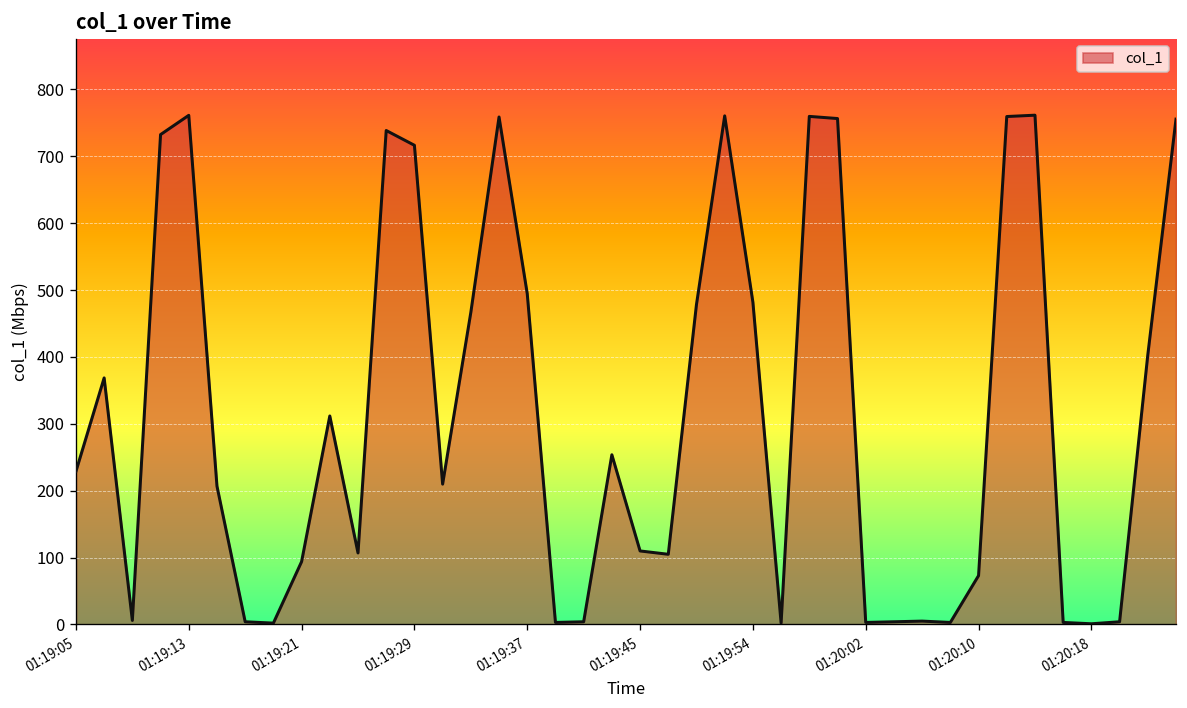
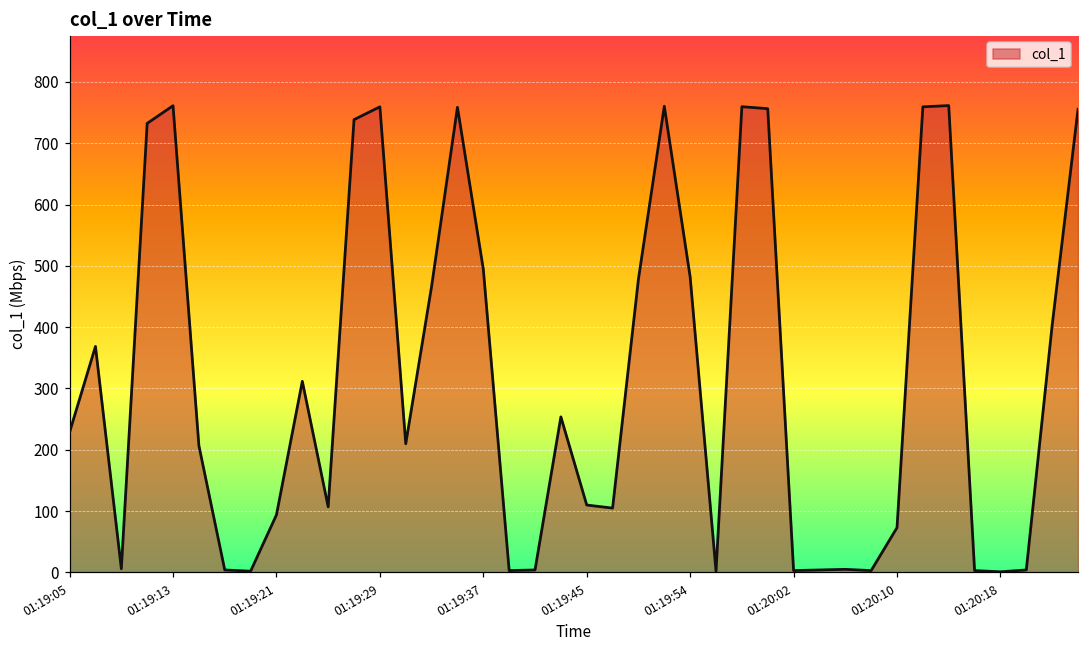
  {
    "01:19:05": 230,
    "01:19:13": 760,
    "01:19:21": 90,
-   "01:19:29": 720,
+   "01:19:29": 760,
    "01:19:37": 490,
    "01:19:45": 110,
    "01:19:54": 480,
    "01:20:02": 0,
    "01:20:10": 70,
    "01:20:18": 0
  }
